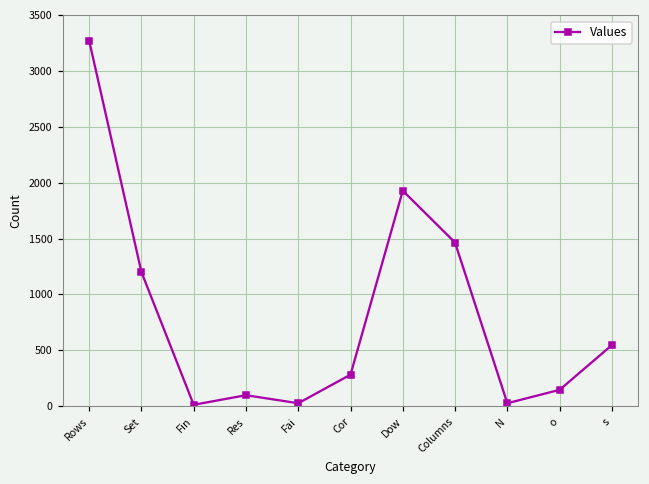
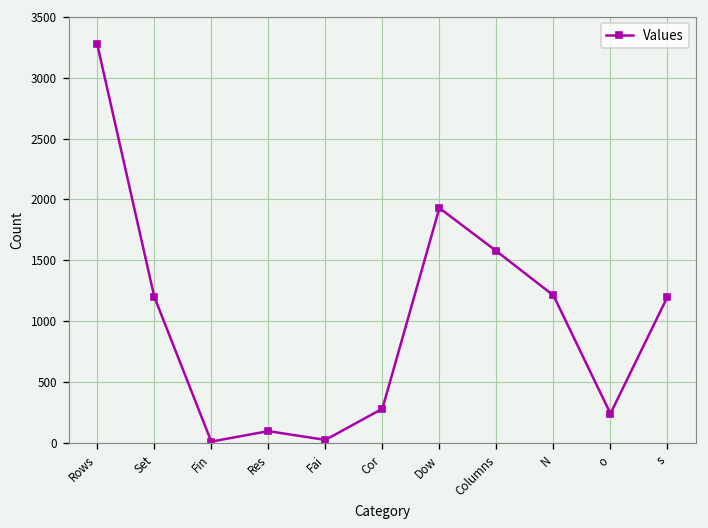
  {
    "Rows": 3270,
    "Set": 1200,
    "Fin": 10,
    "Res": 100,
    "Fai": 20,
    "Cor": 280,
    "Dow": 1930,
-   "Columns": 1460,
-   "N": 20,
-   "o": 140,
-   "s": 550
+   "Columns": 1580,
+   "N": 1210,
+   "o": 240,
+   "s": 1200
  }
